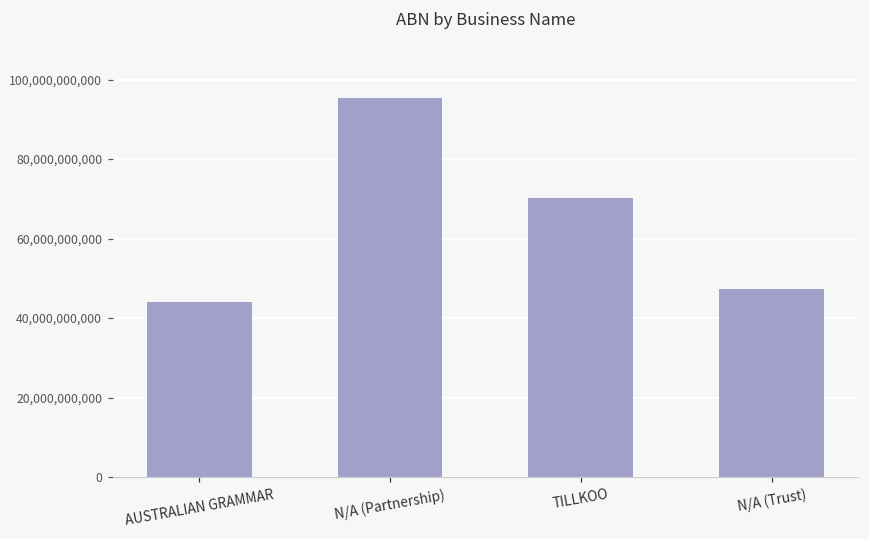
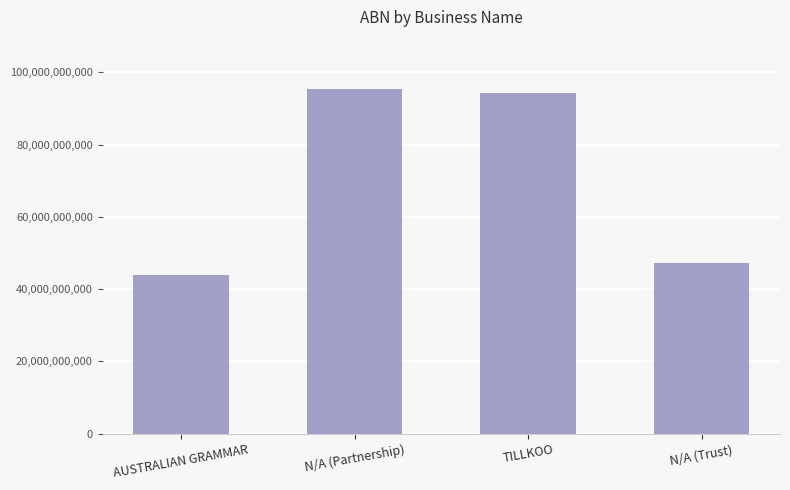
  {
    "AUSTRALIAN GRAMMAR": "44,000,000,000",
    "N/A (Partnership)": "95,000,000,000",
-   "TILLKOO": "70,000,000,000",
+   "TILLKOO": "94,000,000,000",
    "N/A (Trust)": "47,000,000,000"
  }
